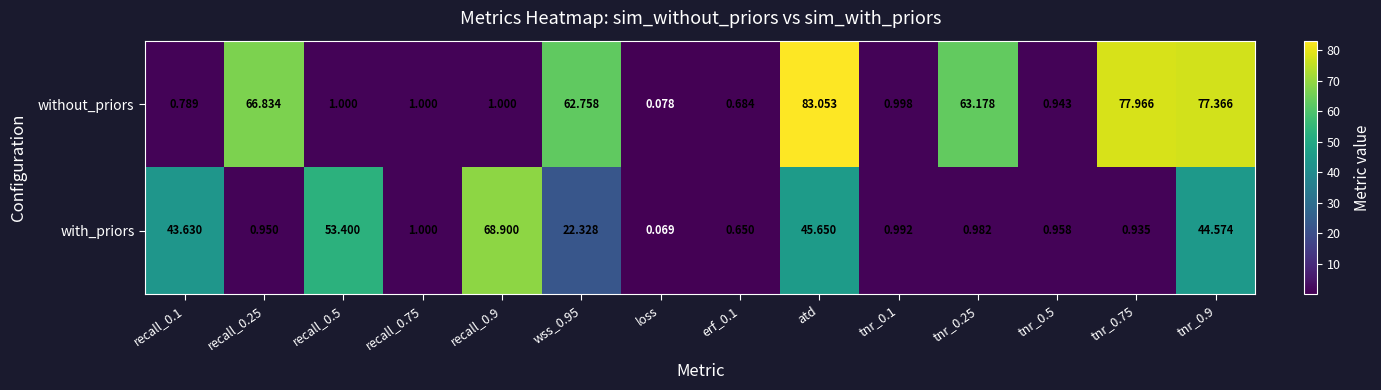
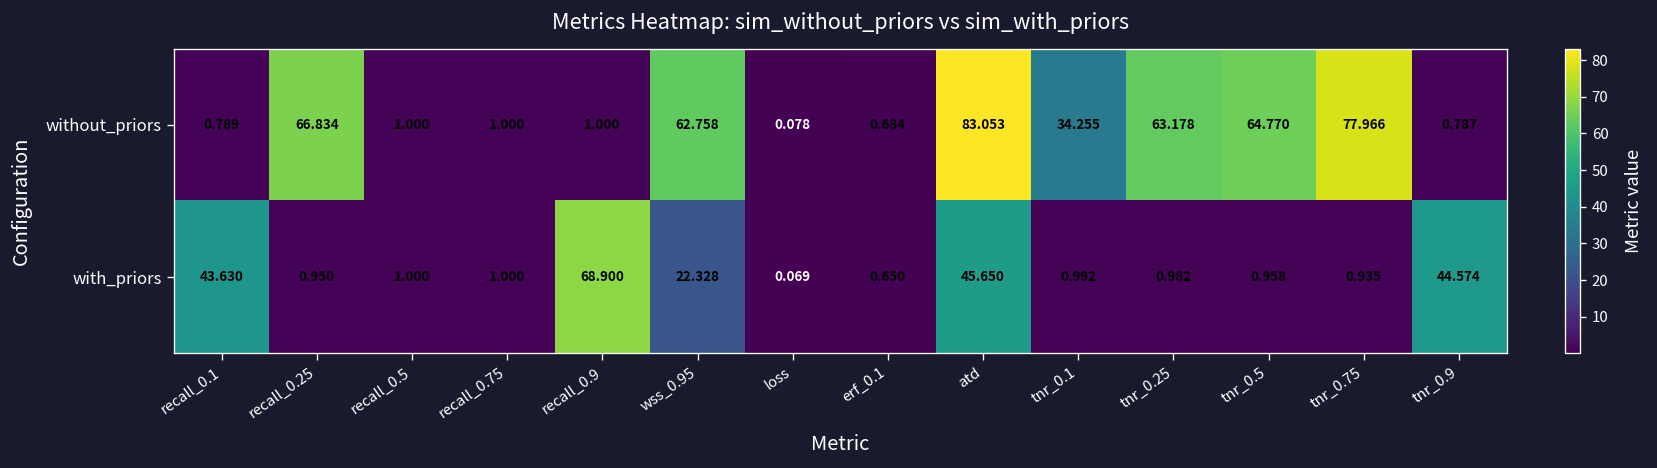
  {
    "without_priors": {
      "recall_0.1": 0.789,
      "recall_0.25": 66.834,
      "recall_0.5": 1.000,
      "recall_0.75": 1.000,
      "recall_0.9": 1.000,
      "wss_0.95": 62.758,
      "loss": 0.078,
      "erf_0.1": 0.684,
      "atd": 83.053,
-     "tnr_0.1": 0.998,
+     "tnr_0.1": 34.255,
      "tnr_0.25": 63.178,
-     "tnr_0.5": 0.943,
+     "tnr_0.5": 64.770,
      "tnr_0.75": 77.966,
-     "tnr_0.9": 77.366
+     "tnr_0.9": 0.787
    },
    "with_priors": {
      "recall_0.1": 43.630,
      "recall_0.25": 0.950,
-     "recall_0.5": 53.400,
+     "recall_0.5": 1.000,
      "recall_0.75": 1.000,
      "recall_0.9": 68.900,
      "wss_0.95": 22.328,
      "loss": 0.069,
      "erf_0.1": 0.650,
      "atd": 45.650,
      "tnr_0.1": 0.992,
      "tnr_0.25": 0.982,
      "tnr_0.5": 0.958,
      "tnr_0.75": 0.935,
      "tnr_0.9": 44.574
    }
  }
